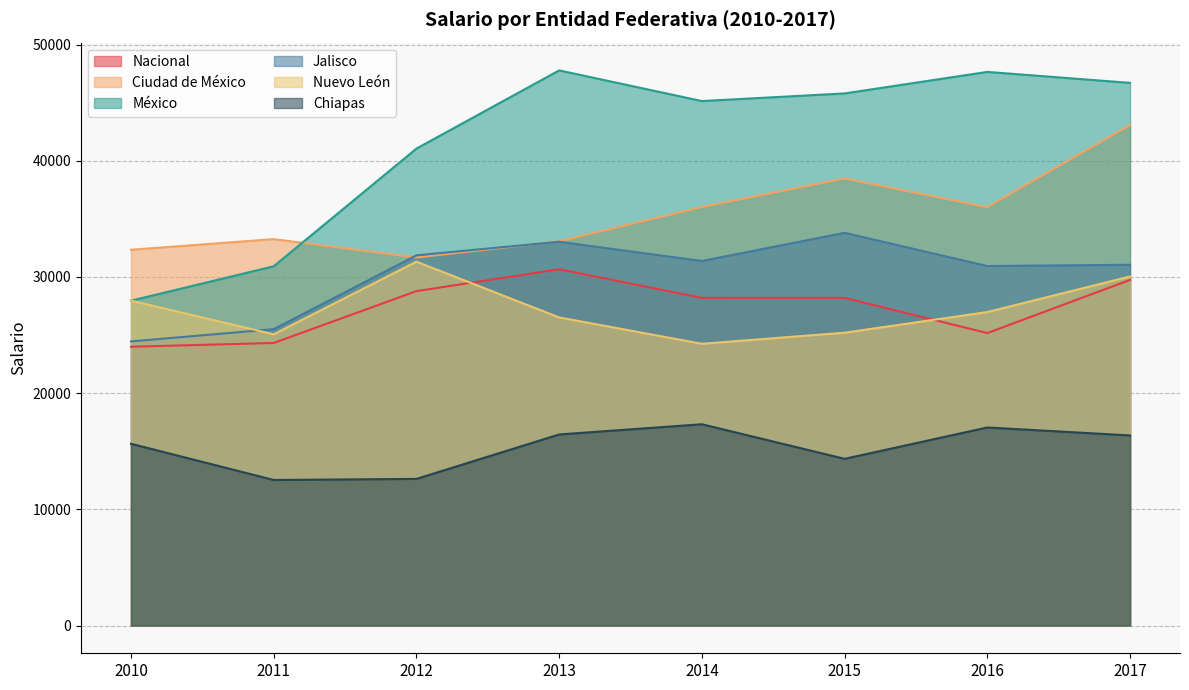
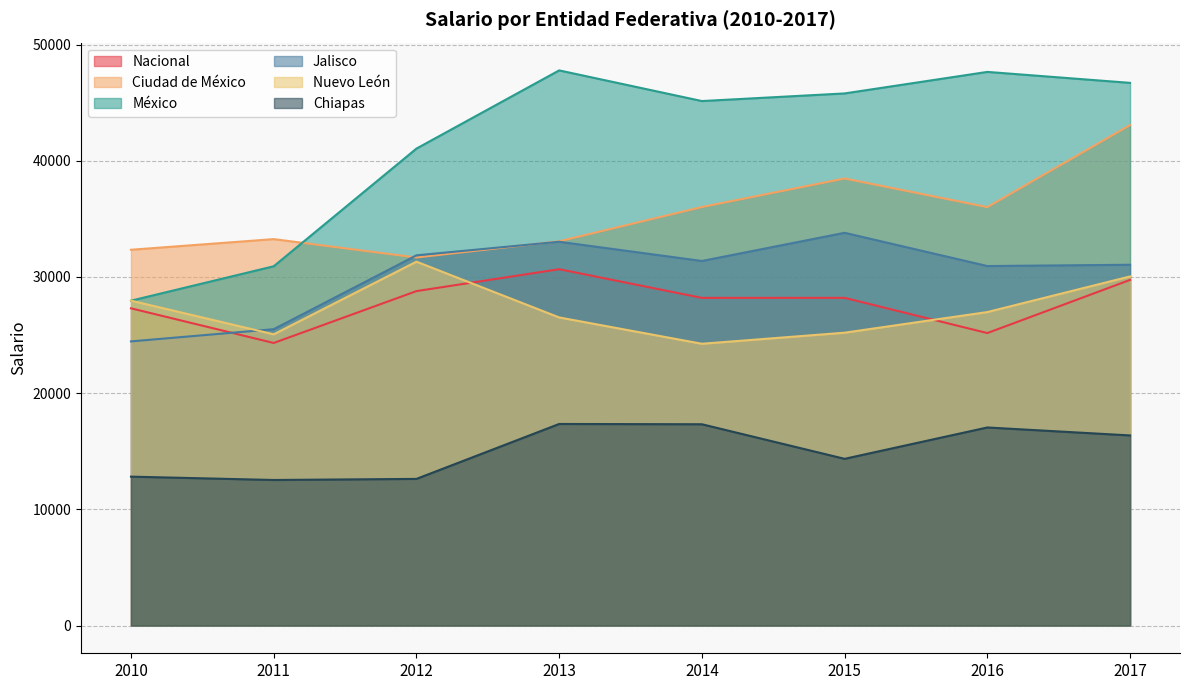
  {
    "Nacional": {
-     "2010": 24000,
+     "2010": 27300,
      "2011": 24300,
      "2012": 28800,
      "2013": 30700,
      "2014": 28200,
      "2015": 28200,
      "2016": 25200,
      "2017": 29700
    },
    "Chiapas": {
-     "2010": 15600,
+     "2010": 12800,
      "2011": 12500,
      "2012": 12600,
-     "2013": 16400,
+     "2013": 17300,
      "2014": 17300,
      "2015": 14300,
      "2016": 17000,
      "2017": 16400
    }
  }
